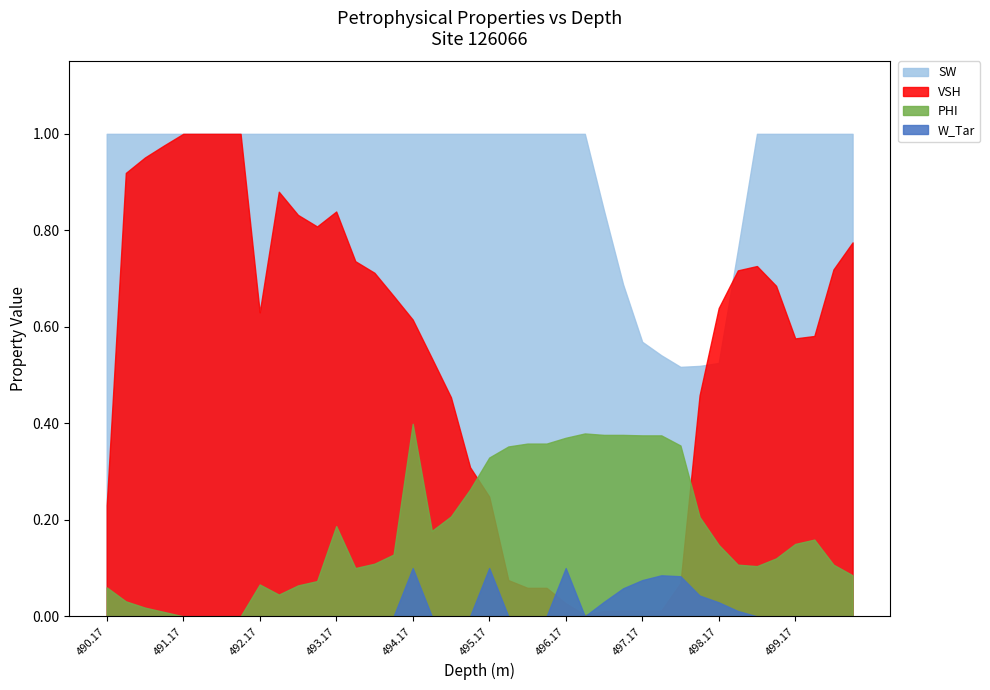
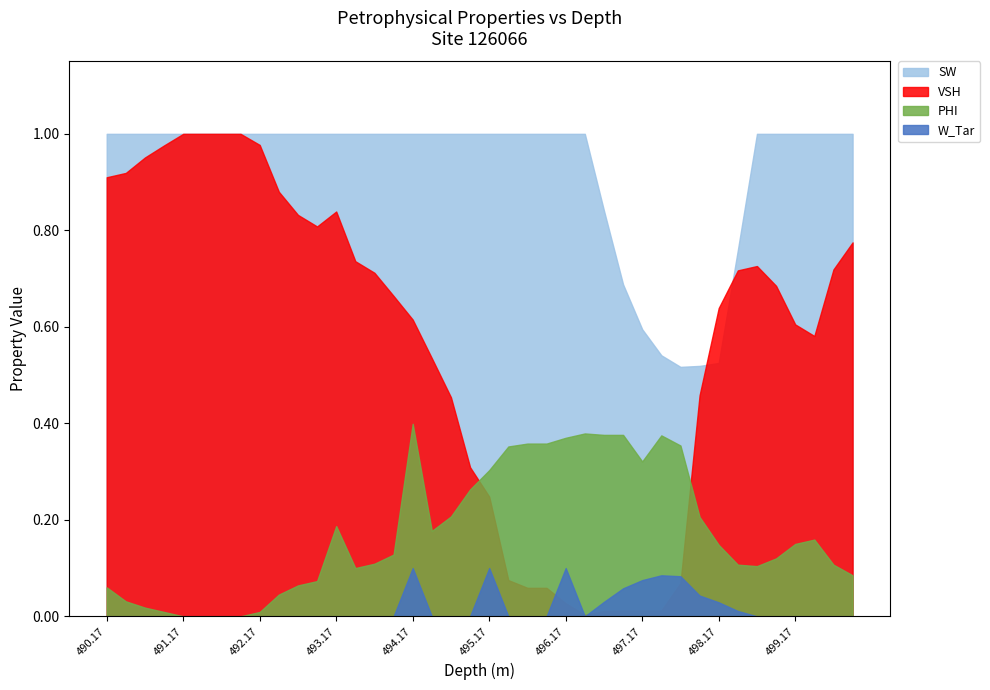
  {
    "SW": {
      "490.17": 1.00,
      "492.17": 1.00,
      "493.17": 1.00,
      "494.17": 1.00,
      "495.17": 1.00,
      "496.17": 1.00,
-     "497.17": 0.57,
+     "497.17": 0.60,
      "498.17": 0.53,
      "499.17": 1.00
    },
    "VSH": {
-     "490.17": 0.23,
-     "492.17": 0.63,
+     "490.17": 0.91,
+     "492.17": 0.98,
      "493.17": 0.84,
      "494.17": 0.62,
      "495.17": 0.25,
      "496.17": 0.03,
      "497.17": 0.01,
      "498.17": 0.64,
-     "499.17": 0.58
+     "499.17": 0.61
    },
    "PHI": {
      "490.17": 0.06,
-     "492.17": 0.07,
+     "492.17": 0.01,
      "493.17": 0.19,
      "494.17": 0.40,
-     "495.17": 0.33,
+     "495.17": 0.30,
      "496.17": 0.37,
-     "497.17": 0.38,
+     "497.17": 0.32,
      "498.17": 0.15,
      "499.17": 0.15
    },
    "W_Tar": {
      "490.17": 0.00,
      "492.17": 0.00,
      "493.17": 0.00,
      "494.17": 0.10,
      "495.17": 0.10,
      "496.17": 0.10,
      "497.17": 0.08,
      "498.17": 0.03,
      "499.17": 0.00
    }
  }
